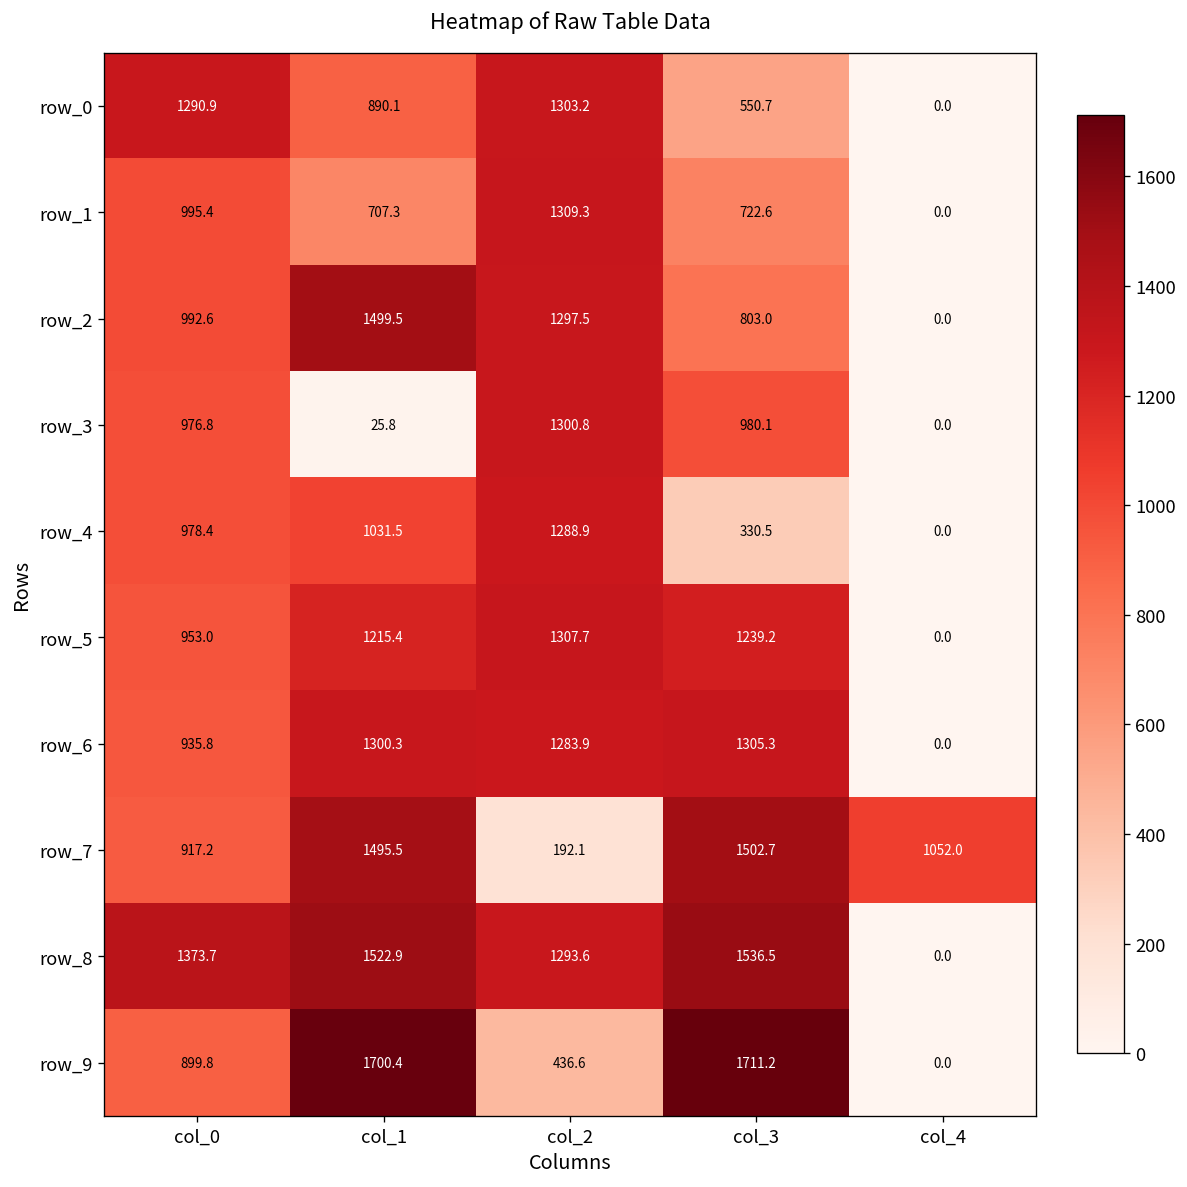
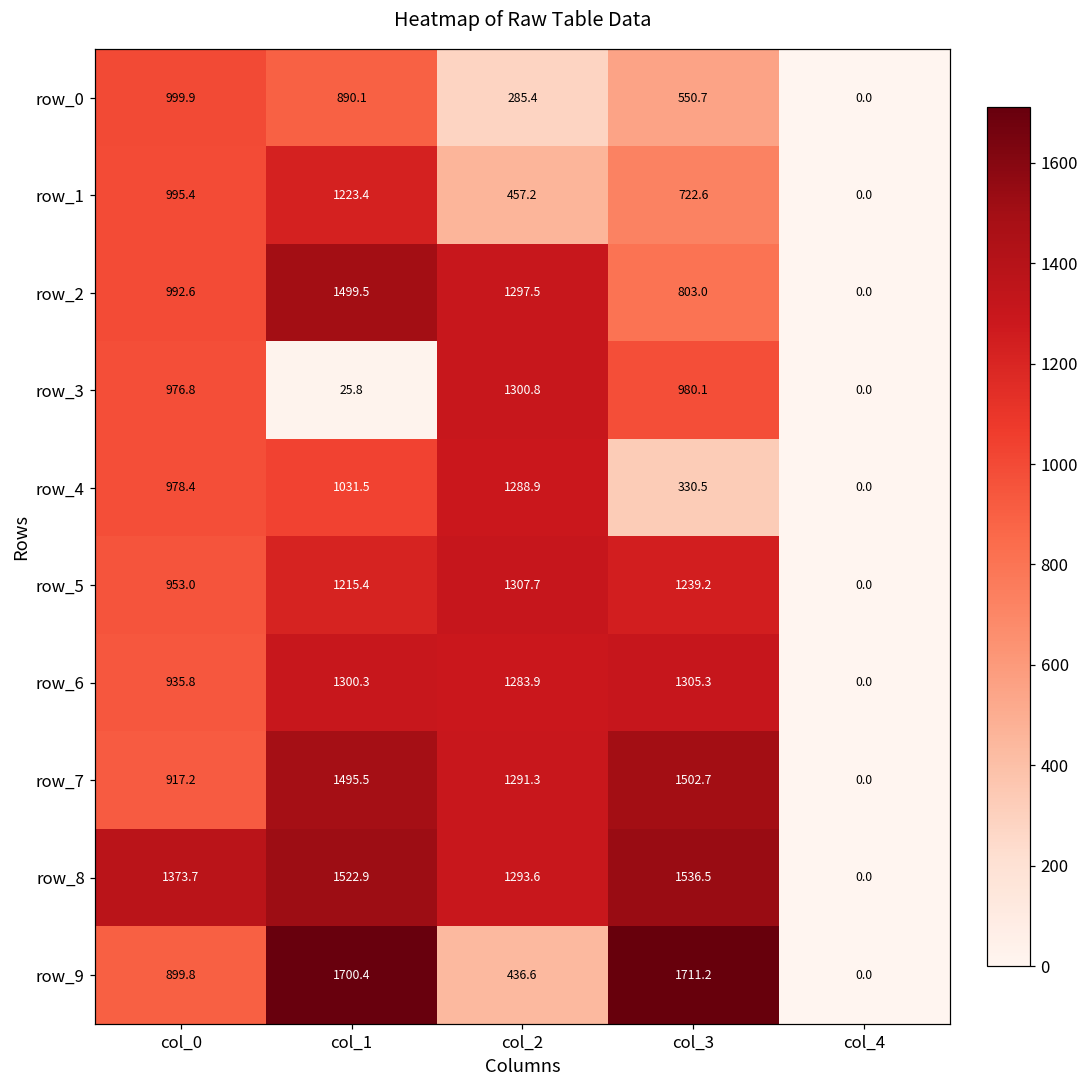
  {
    "row_0": {
-     "col_0": 1290.9,
+     "col_0": 999.9,
      "col_1": 890.1,
-     "col_2": 1303.2,
+     "col_2": 285.4,
      "col_3": 550.7,
      "col_4": 0.0
    },
    "row_1": {
      "col_0": 995.4,
-     "col_1": 707.3,
-     "col_2": 1309.3,
+     "col_1": 1223.4,
+     "col_2": 457.2,
      "col_3": 722.6,
      "col_4": 0.0
    },
    "row_2": {
      "col_0": 992.6,
      "col_1": 1499.5,
      "col_2": 1297.5,
      "col_3": 803.0,
      "col_4": 0.0
    },
    "row_3": {
      "col_0": 976.8,
      "col_1": 25.8,
      "col_2": 1300.8,
      "col_3": 980.1,
      "col_4": 0.0
    },
    "row_4": {
      "col_0": 978.4,
      "col_1": 1031.5,
      "col_2": 1288.9,
      "col_3": 330.5,
      "col_4": 0.0
    },
    "row_5": {
      "col_0": 953.0,
      "col_1": 1215.4,
      "col_2": 1307.7,
      "col_3": 1239.2,
      "col_4": 0.0
    },
    "row_6": {
      "col_0": 935.8,
      "col_1": 1300.3,
      "col_2": 1283.9,
      "col_3": 1305.3,
      "col_4": 0.0
    },
    "row_7": {
      "col_0": 917.2,
      "col_1": 1495.5,
-     "col_2": 192.1,
+     "col_2": 1291.3,
      "col_3": 1502.7,
-     "col_4": 1052.0
+     "col_4": 0.0
    },
    "row_8": {
      "col_0": 1373.7,
      "col_1": 1522.9,
      "col_2": 1293.6,
      "col_3": 1536.5,
      "col_4": 0.0
    },
    "row_9": {
      "col_0": 899.8,
      "col_1": 1700.4,
      "col_2": 436.6,
      "col_3": 1711.2,
      "col_4": 0.0
    }
  }
